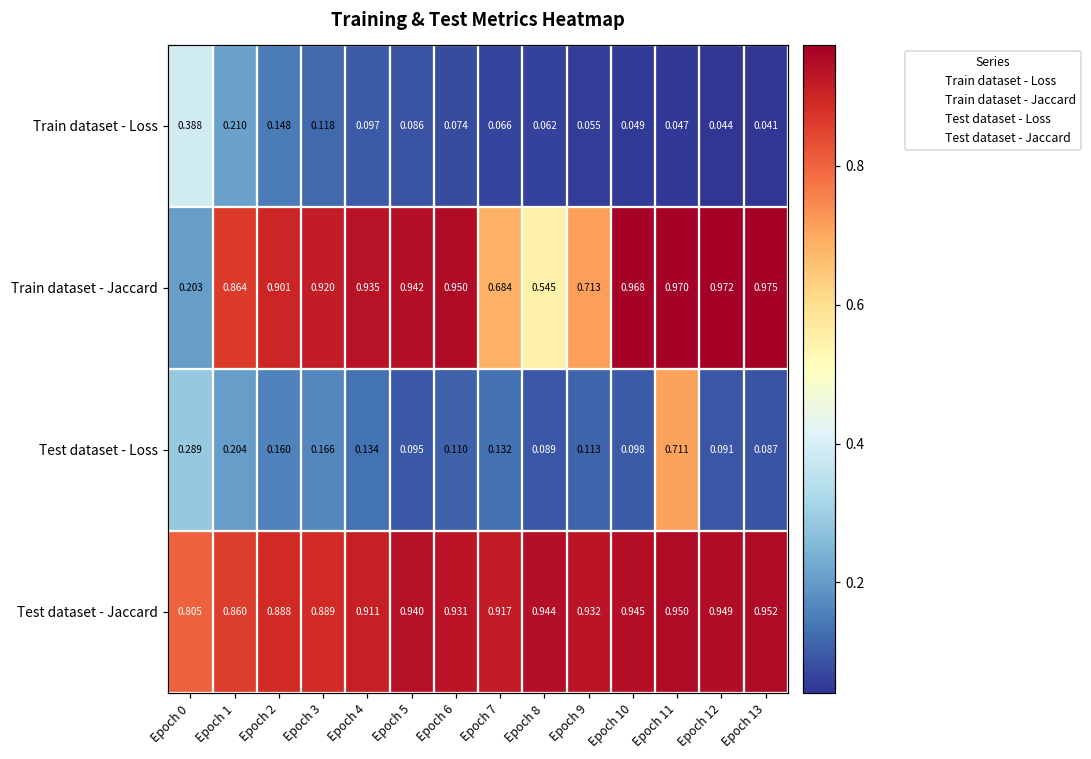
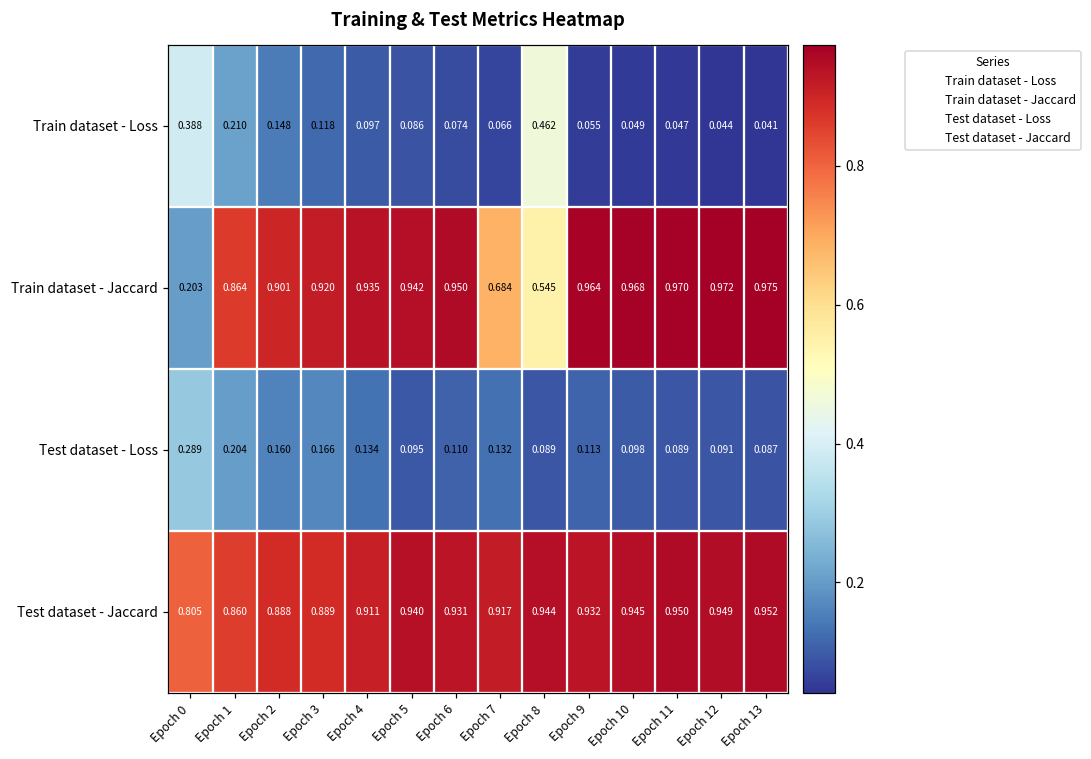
  {
    "Train dataset - Loss": {
      "Epoch 0": 0.388,
      "Epoch 1": 0.210,
      "Epoch 2": 0.148,
      "Epoch 3": 0.118,
      "Epoch 4": 0.097,
      "Epoch 5": 0.086,
      "Epoch 6": 0.074,
      "Epoch 7": 0.066,
-     "Epoch 8": 0.062,
+     "Epoch 8": 0.462,
      "Epoch 9": 0.055,
      "Epoch 10": 0.049,
      "Epoch 11": 0.047,
      "Epoch 12": 0.044,
      "Epoch 13": 0.041
    },
    "Train dataset - Jaccard": {
      "Epoch 0": 0.203,
      "Epoch 1": 0.864,
      "Epoch 2": 0.901,
      "Epoch 3": 0.920,
      "Epoch 4": 0.935,
      "Epoch 5": 0.942,
      "Epoch 6": 0.950,
      "Epoch 7": 0.684,
      "Epoch 8": 0.545,
-     "Epoch 9": 0.713,
+     "Epoch 9": 0.964,
      "Epoch 10": 0.968,
      "Epoch 11": 0.970,
      "Epoch 12": 0.972,
      "Epoch 13": 0.975
    },
    "Test dataset - Loss": {
      "Epoch 0": 0.289,
      "Epoch 1": 0.204,
      "Epoch 2": 0.160,
      "Epoch 3": 0.166,
      "Epoch 4": 0.134,
      "Epoch 5": 0.095,
      "Epoch 6": 0.110,
      "Epoch 7": 0.132,
      "Epoch 8": 0.089,
      "Epoch 9": 0.113,
      "Epoch 10": 0.098,
-     "Epoch 11": 0.711,
+     "Epoch 11": 0.089,
      "Epoch 12": 0.091,
      "Epoch 13": 0.087
    },
    "Test dataset - Jaccard": {
      "Epoch 0": 0.805,
      "Epoch 1": 0.860,
      "Epoch 2": 0.888,
      "Epoch 3": 0.889,
      "Epoch 4": 0.911,
      "Epoch 5": 0.940,
      "Epoch 6": 0.931,
      "Epoch 7": 0.917,
      "Epoch 8": 0.944,
      "Epoch 9": 0.932,
      "Epoch 10": 0.945,
      "Epoch 11": 0.950,
      "Epoch 12": 0.949,
      "Epoch 13": 0.952
    }
  }
